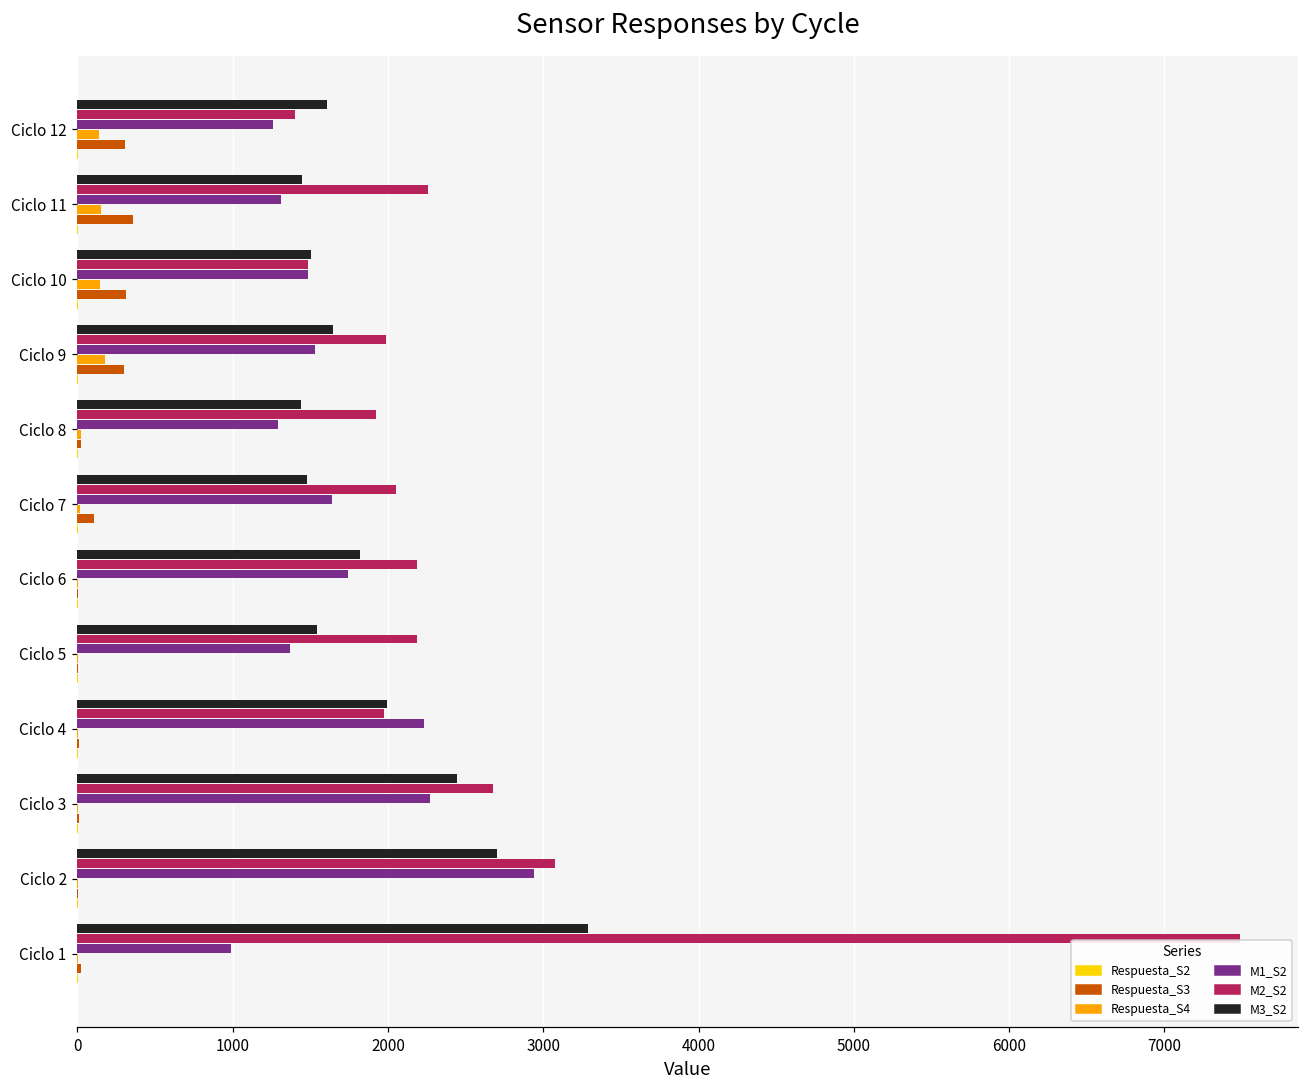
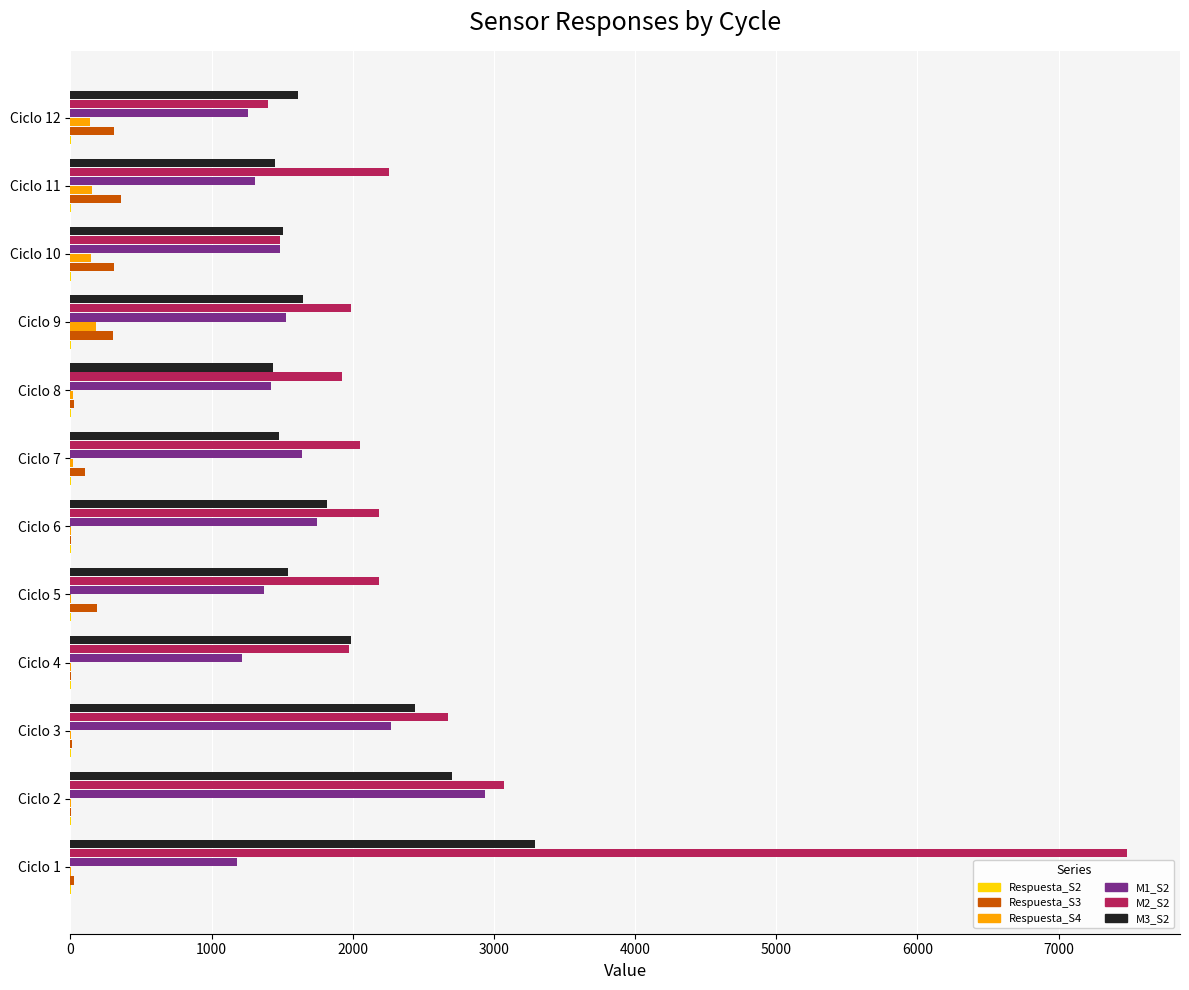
  {
    "Respuesta_S3": {
      "Ciclo 12": 310,
      "Ciclo 11": 360,
      "Ciclo 10": 310,
      "Ciclo 9": 300,
      "Ciclo 8": 30,
      "Ciclo 7": 110,
-     "Ciclo 5": 10,
+     "Ciclo 5": 190,
      "Ciclo 1": 30
    },
    "M1_S2": {
      "Ciclo 12": 1260,
      "Ciclo 11": 1310,
      "Ciclo 10": 1480,
      "Ciclo 9": 1530,
-     "Ciclo 8": 1290,
+     "Ciclo 8": 1420,
      "Ciclo 7": 1640,
      "Ciclo 6": 1750,
      "Ciclo 5": 1370,
-     "Ciclo 4": 2230,
+     "Ciclo 4": 1220,
      "Ciclo 3": 2270,
      "Ciclo 2": 2940,
-     "Ciclo 1": 990
+     "Ciclo 1": 1180
    },
    "M2_S2": {
      "Ciclo 12": 1400,
      "Ciclo 11": 2250,
      "Ciclo 10": 1480,
      "Ciclo 9": 1990,
      "Ciclo 8": 1920,
      "Ciclo 7": 2050,
      "Ciclo 6": 2190,
      "Ciclo 5": 2190,
      "Ciclo 4": 1980,
      "Ciclo 3": 2680,
      "Ciclo 2": 3070,
      "Ciclo 1": 7490
    },
    "M3_S2": {
      "Ciclo 12": 1610,
      "Ciclo 11": 1450,
      "Ciclo 10": 1500,
      "Ciclo 9": 1650,
      "Ciclo 8": 1440,
      "Ciclo 7": 1480,
      "Ciclo 6": 1820,
      "Ciclo 5": 1540,
      "Ciclo 4": 1990,
      "Ciclo 3": 2440,
      "Ciclo 2": 2700,
      "Ciclo 1": 3290
    }
  }
